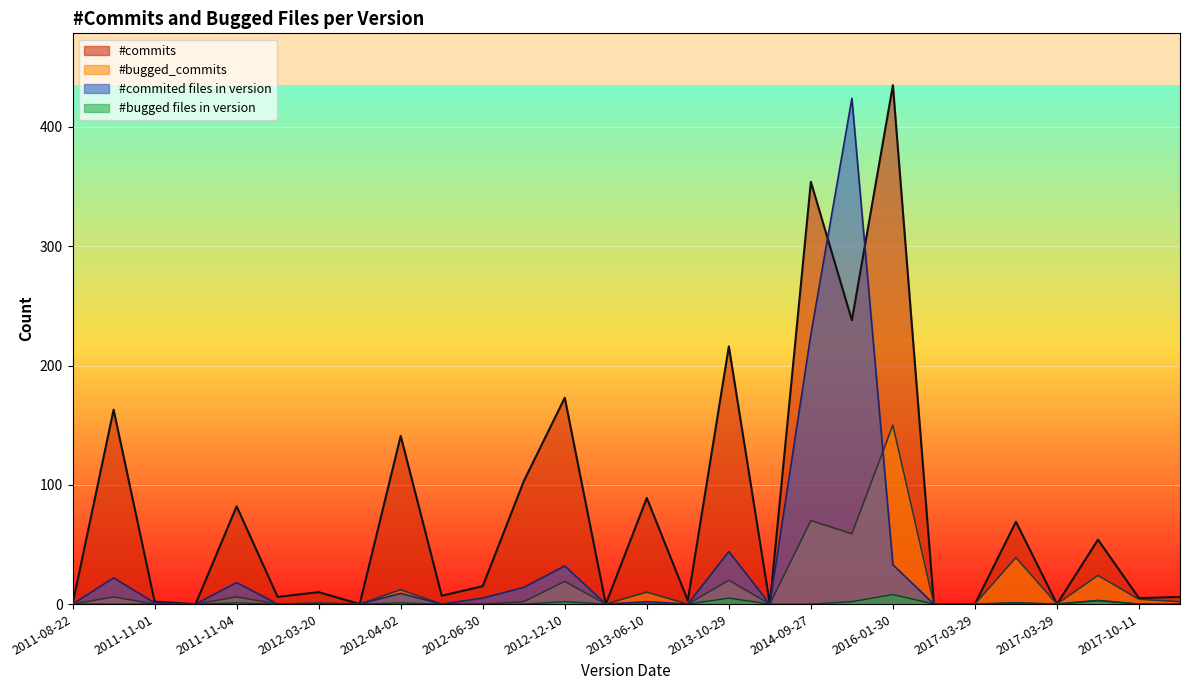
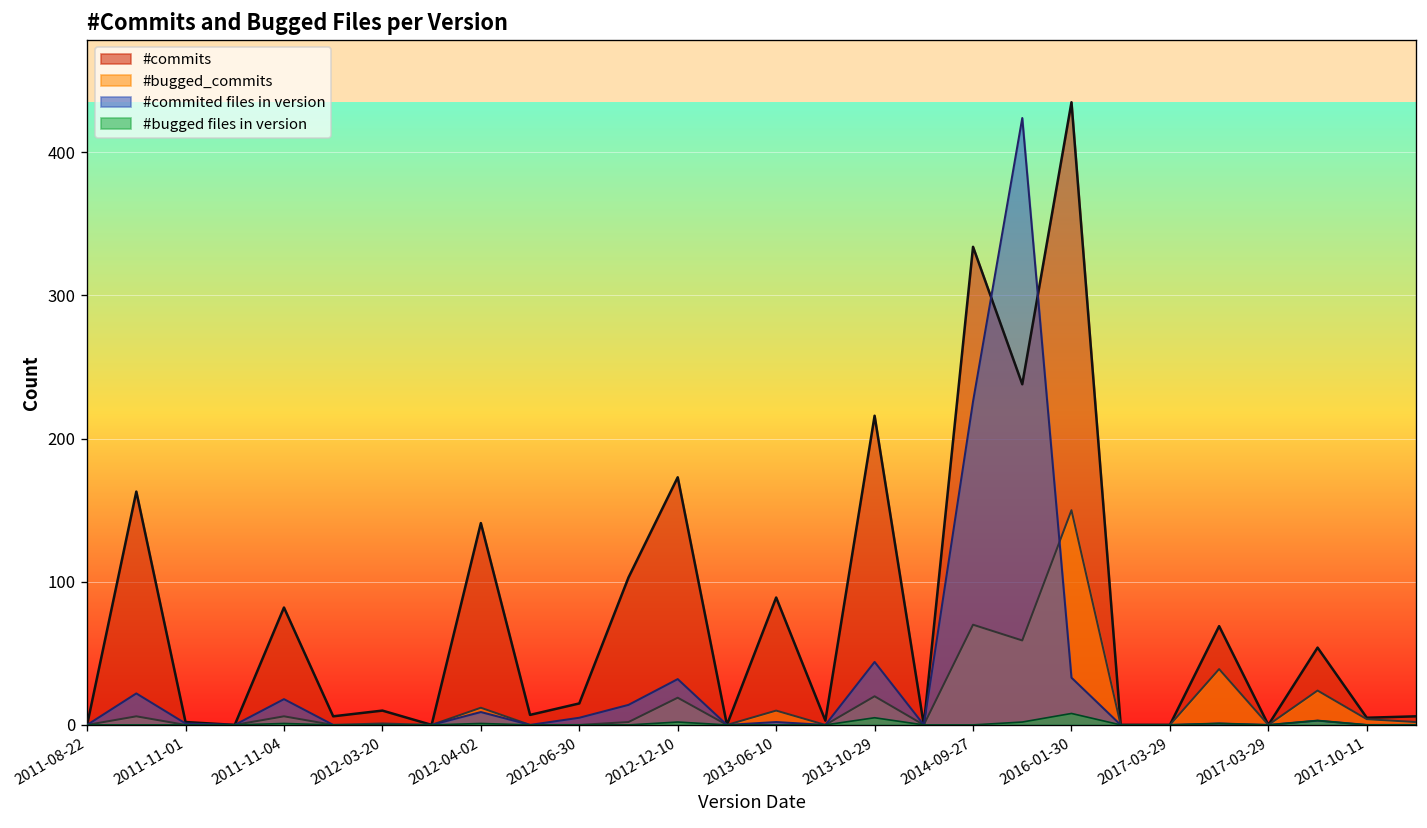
  {
    "#commits": {
      "2011-11-04": 82,
      "2012-03-20": 10,
      "2012-06-30": 15,
      "2012-12-10": 173,
-     "2014-09-27": 354
+     "2014-09-27": 334
    },
    "#bugged_commits": {
      "2011-11-04": 6,
      "2012-12-10": 19,
      "2014-09-27": 70
    },
    "#commited files in version": {
      "2011-11-04": 18,
      "2012-06-30": 5,
      "2012-12-10": 32,
      "2014-09-27": 226
    },
    "#bugged files in version": {
      "2011-11-04": 1,
      "2012-12-10": 2,
      "2014-09-27": 0
    }
  }
